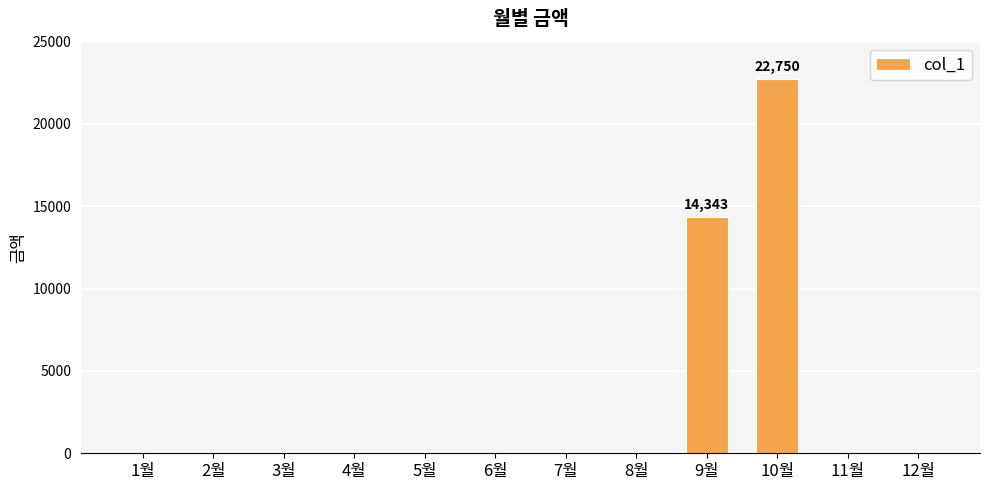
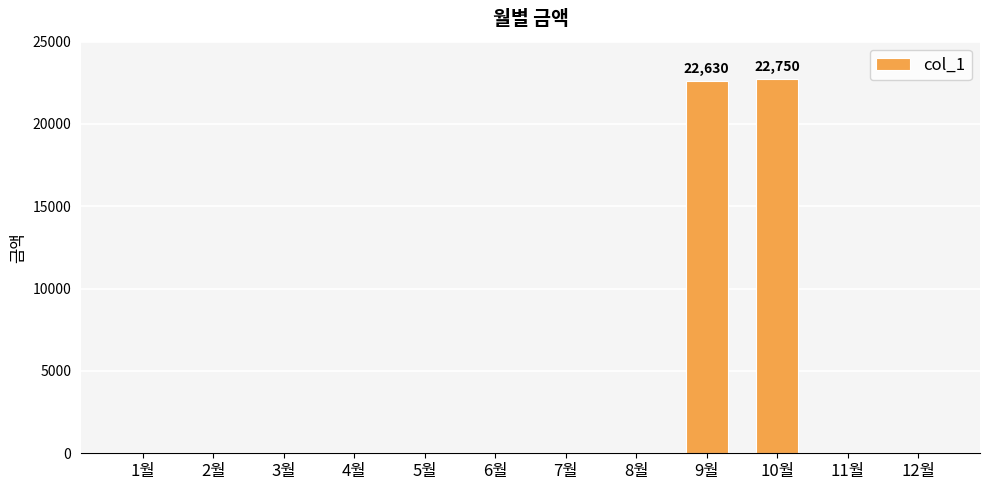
  {
-   "9월": "14,343",
+   "9월": "22,630",
    "10월": "22,750"
  }
